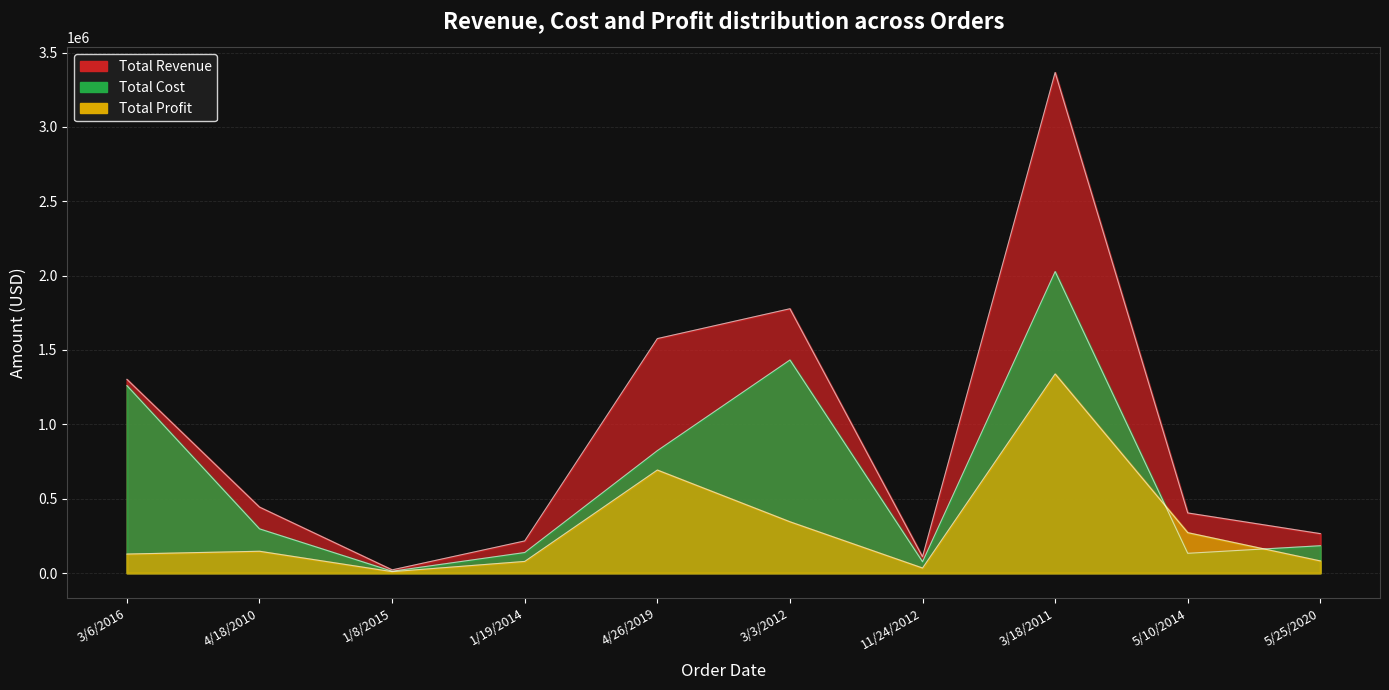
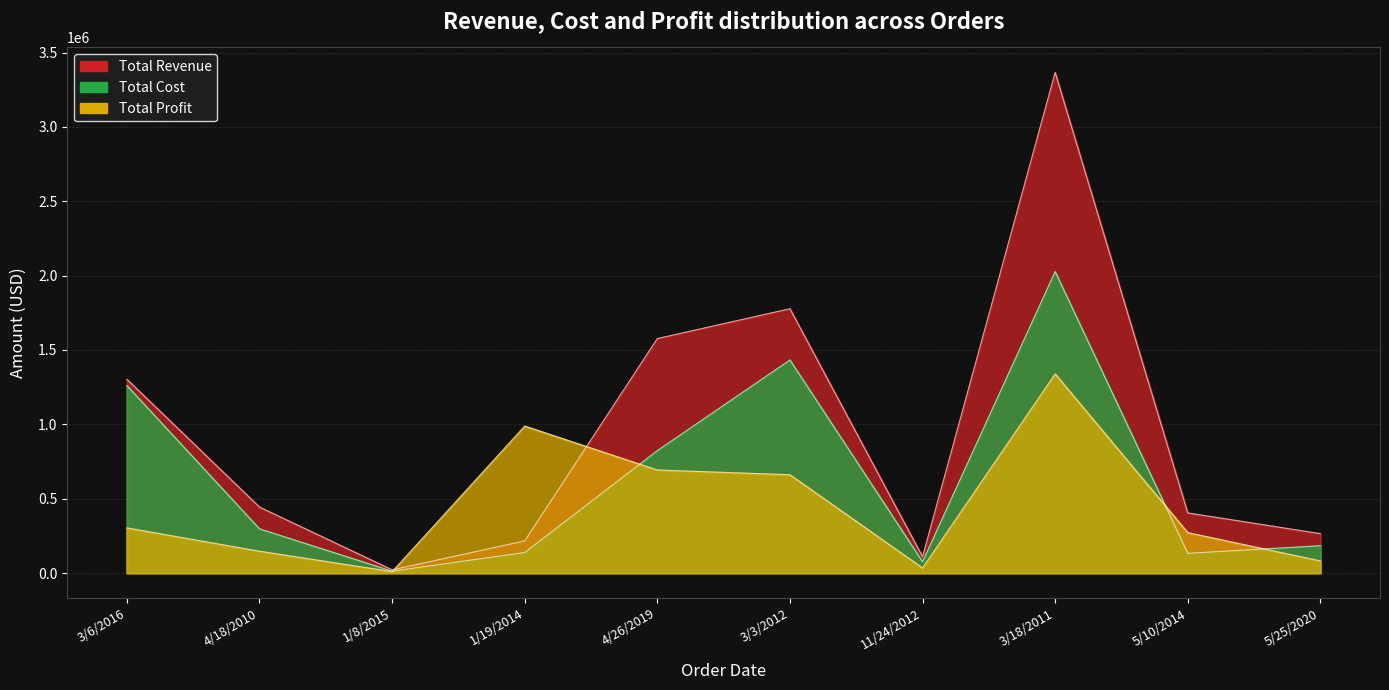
  {
    "Total Revenue": {
      "3/6/2016": 1300000,
      "4/18/2010": 440000,
      "1/19/2014": 220000,
      "4/26/2019": 1580000,
      "3/3/2012": 1780000,
      "11/24/2012": 110000,
      "3/18/2011": 3370000,
      "5/10/2014": 400000,
      "5/25/2020": 260000
    },
    "Total Cost": {
      "3/6/2016": 1260000,
      "4/18/2010": 300000,
      "1/19/2014": 140000,
      "4/26/2019": 820000,
      "3/3/2012": 1430000,
      "11/24/2012": 80000,
      "3/18/2011": 2030000,
      "5/10/2014": 130000,
      "5/25/2020": 180000
    },
    "Total Profit": {
-     "3/6/2016": 130000,
+     "3/6/2016": 300000,
      "4/18/2010": 150000,
-     "1/19/2014": 80000,
+     "1/19/2014": 990000,
      "4/26/2019": 690000,
-     "3/3/2012": 340000,
+     "3/3/2012": 660000,
      "11/24/2012": 30000,
      "3/18/2011": 1340000,
      "5/10/2014": 270000,
      "5/25/2020": 80000
    }
  }
